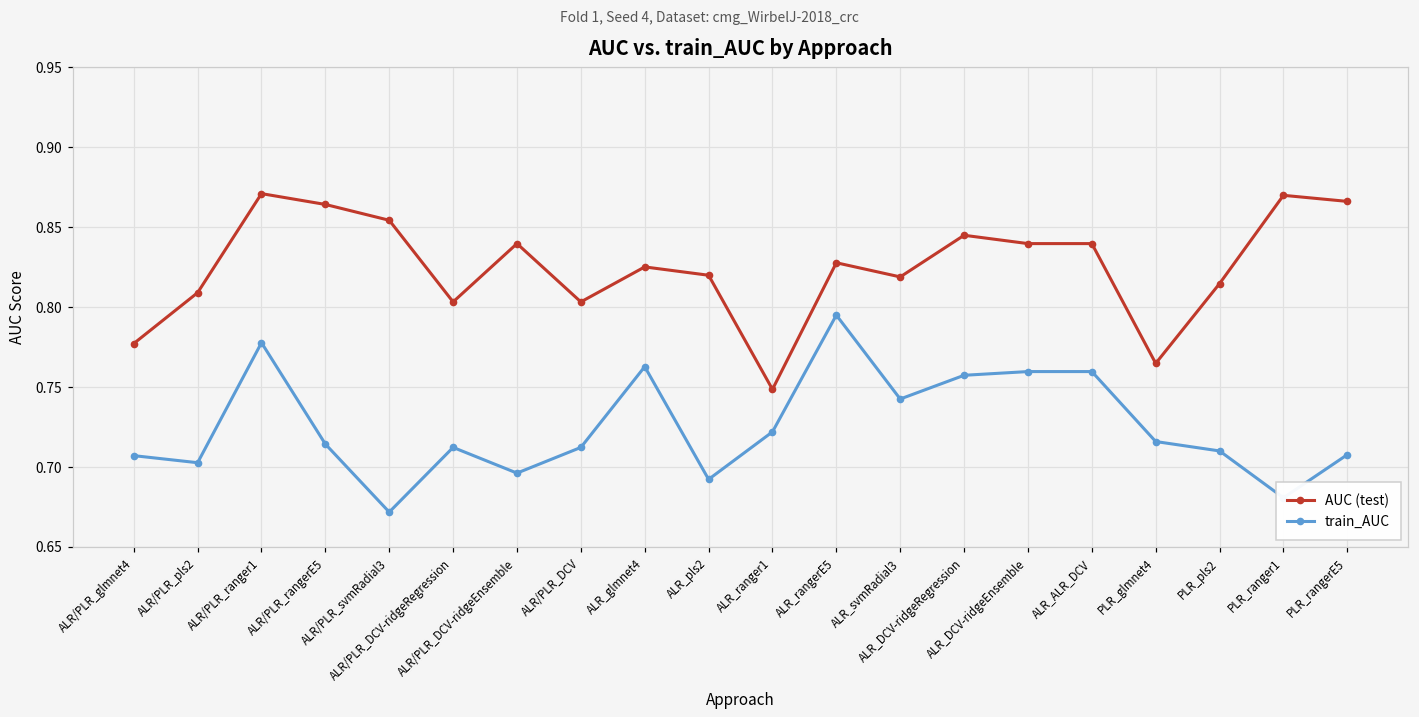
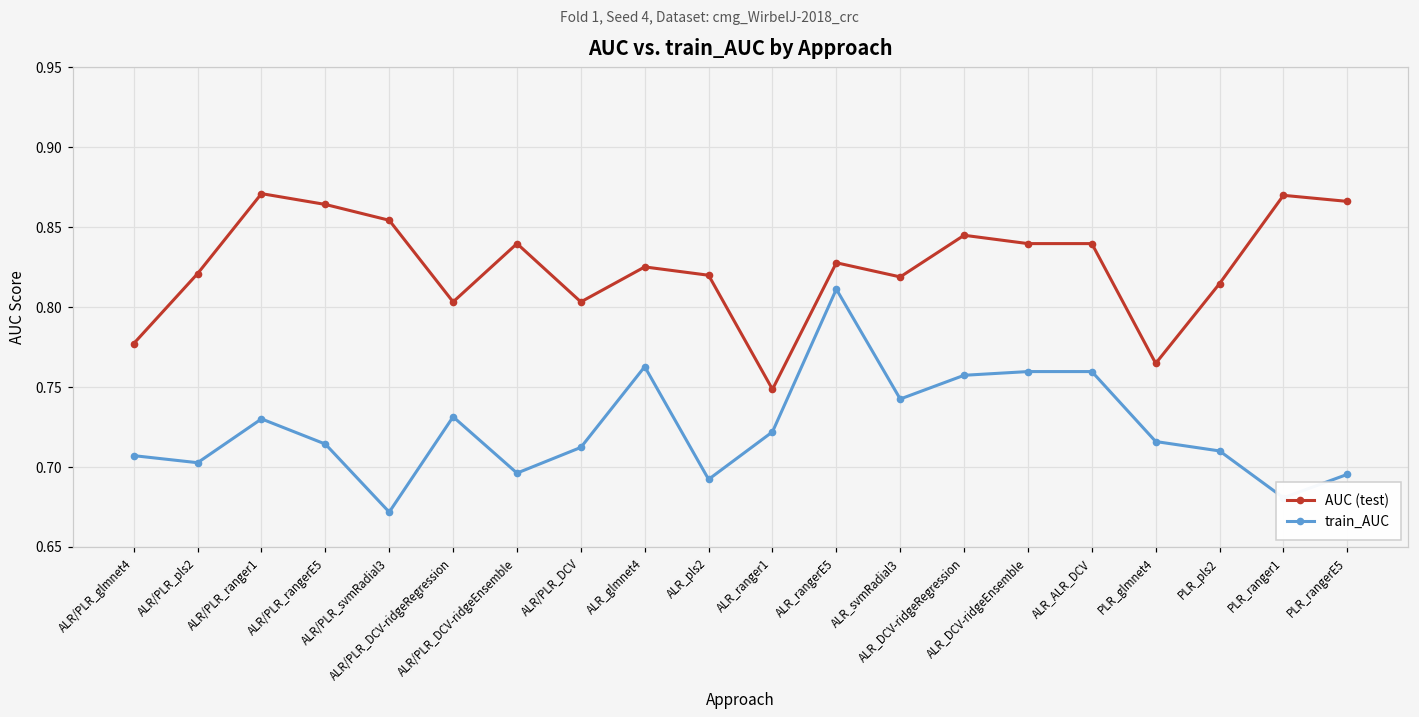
  {
    "AUC (test)": {
      "ALR/PLR_glmnet4": 0.777,
-     "ALR/PLR_pls2": 0.809,
+     "ALR/PLR_pls2": 0.821,
      "ALR/PLR_ranger1": 0.871,
      "ALR/PLR_rangerE5": 0.864,
      "ALR/PLR_svmRadial3": 0.854,
      "ALR/PLR_DCV-ridgeRegression": 0.803,
      "ALR/PLR_DCV-ridgeEnsemble": 0.840,
      "ALR/PLR_DCV": 0.803,
      "ALR_glmnet4": 0.825,
      "ALR_pls2": 0.820,
      "ALR_ranger1": 0.748,
      "ALR_rangerE5": 0.828,
      "ALR_svmRadial3": 0.819,
      "ALR_DCV-ridgeRegression": 0.845,
      "ALR_DCV-ridgeEnsemble": 0.840,
      "ALR_ALR_DCV": 0.840,
      "PLR_glmnet4": 0.765,
      "PLR_pls2": 0.815,
      "PLR_ranger1": 0.870,
      "PLR_rangerE5": 0.866
    },
    "train_AUC": {
      "ALR/PLR_glmnet4": 0.707,
      "ALR/PLR_pls2": 0.703,
-     "ALR/PLR_ranger1": 0.778,
+     "ALR/PLR_ranger1": 0.730,
      "ALR/PLR_rangerE5": 0.714,
      "ALR/PLR_svmRadial3": 0.672,
-     "ALR/PLR_DCV-ridgeRegression": 0.712,
+     "ALR/PLR_DCV-ridgeRegression": 0.731,
      "ALR/PLR_DCV-ridgeEnsemble": 0.696,
      "ALR/PLR_DCV": 0.712,
      "ALR_glmnet4": 0.763,
      "ALR_pls2": 0.692,
      "ALR_ranger1": 0.722,
-     "ALR_rangerE5": 0.795,
+     "ALR_rangerE5": 0.811,
      "ALR_svmRadial3": 0.742,
      "ALR_DCV-ridgeRegression": 0.757,
      "ALR_DCV-ridgeEnsemble": 0.760,
      "ALR_ALR_DCV": 0.760,
      "PLR_glmnet4": 0.716,
      "PLR_pls2": 0.710,
-     "PLR_rangerE5": 0.708
+     "PLR_rangerE5": 0.695
    }
  }
